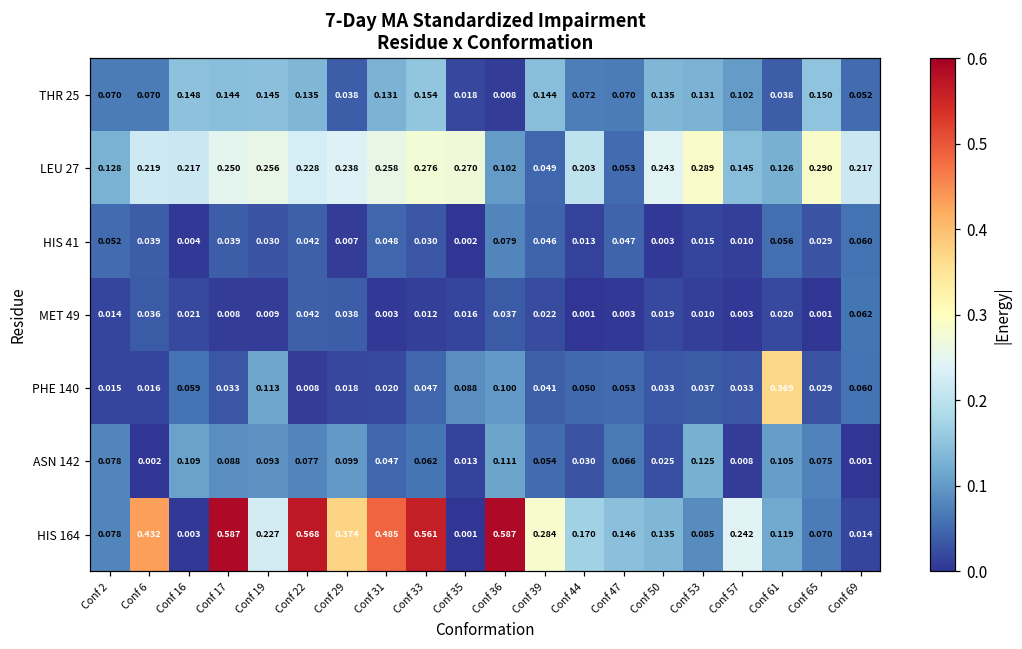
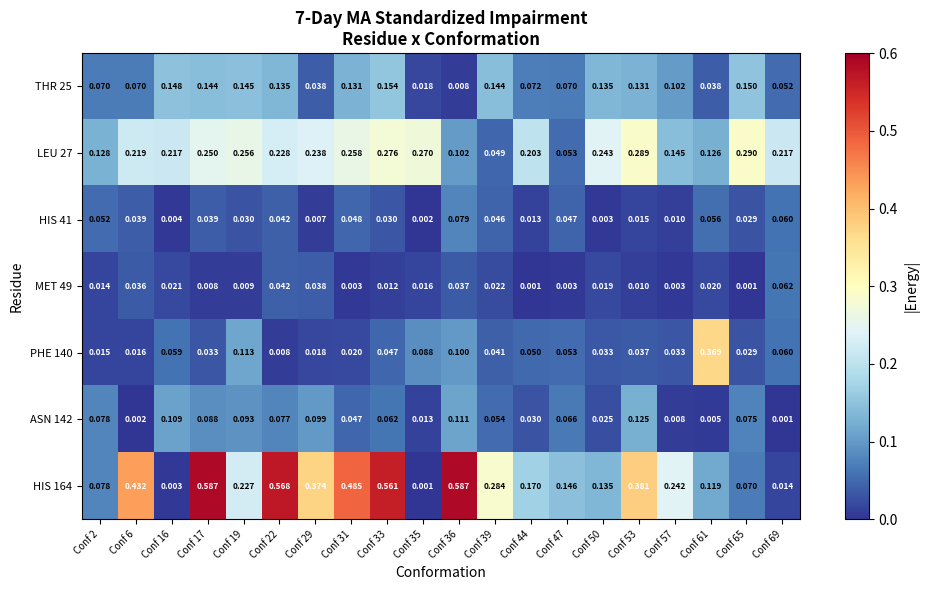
  {
    "THR 25": {
      "Conf 2": 0.070,
      "Conf 6": 0.070,
      "Conf 16": 0.148,
      "Conf 17": 0.144,
      "Conf 19": 0.145,
      "Conf 22": 0.135,
      "Conf 29": 0.038,
      "Conf 31": 0.131,
      "Conf 33": 0.154,
      "Conf 35": 0.018,
      "Conf 36": 0.008,
      "Conf 39": 0.144,
      "Conf 44": 0.072,
      "Conf 47": 0.070,
      "Conf 50": 0.135,
      "Conf 53": 0.131,
      "Conf 57": 0.102,
      "Conf 61": 0.038,
      "Conf 65": 0.150,
      "Conf 69": 0.052
    },
    "LEU 27": {
      "Conf 2": 0.128,
      "Conf 6": 0.219,
      "Conf 16": 0.217,
      "Conf 17": 0.250,
      "Conf 19": 0.256,
      "Conf 22": 0.228,
      "Conf 29": 0.238,
      "Conf 31": 0.258,
      "Conf 33": 0.276,
      "Conf 35": 0.270,
      "Conf 36": 0.102,
      "Conf 39": 0.049,
      "Conf 44": 0.203,
      "Conf 47": 0.053,
      "Conf 50": 0.243,
      "Conf 53": 0.289,
      "Conf 57": 0.145,
      "Conf 61": 0.126,
      "Conf 65": 0.290,
      "Conf 69": 0.217
    },
    "HIS 41": {
      "Conf 2": 0.052,
      "Conf 6": 0.039,
      "Conf 16": 0.004,
      "Conf 17": 0.039,
      "Conf 19": 0.030,
      "Conf 22": 0.042,
      "Conf 29": 0.007,
      "Conf 31": 0.048,
      "Conf 33": 0.030,
      "Conf 35": 0.002,
      "Conf 36": 0.079,
      "Conf 39": 0.046,
      "Conf 44": 0.013,
      "Conf 47": 0.047,
      "Conf 50": 0.003,
      "Conf 53": 0.015,
      "Conf 57": 0.010,
      "Conf 61": 0.056,
      "Conf 65": 0.029,
      "Conf 69": 0.060
    },
    "MET 49": {
      "Conf 2": 0.014,
      "Conf 6": 0.036,
      "Conf 16": 0.021,
      "Conf 17": 0.008,
      "Conf 19": 0.009,
      "Conf 22": 0.042,
      "Conf 29": 0.038,
      "Conf 31": 0.003,
      "Conf 33": 0.012,
      "Conf 35": 0.016,
      "Conf 36": 0.037,
      "Conf 39": 0.022,
      "Conf 44": 0.001,
      "Conf 47": 0.003,
      "Conf 50": 0.019,
      "Conf 53": 0.010,
      "Conf 57": 0.003,
      "Conf 61": 0.020,
      "Conf 65": 0.001,
      "Conf 69": 0.062
    },
    "PHE 140": {
      "Conf 2": 0.015,
      "Conf 6": 0.016,
      "Conf 16": 0.059,
      "Conf 17": 0.033,
      "Conf 19": 0.113,
      "Conf 22": 0.008,
      "Conf 29": 0.018,
      "Conf 31": 0.020,
      "Conf 33": 0.047,
      "Conf 35": 0.088,
      "Conf 36": 0.100,
      "Conf 39": 0.041,
      "Conf 44": 0.050,
      "Conf 47": 0.053,
      "Conf 50": 0.033,
      "Conf 53": 0.037,
      "Conf 57": 0.033,
      "Conf 61": 0.369,
      "Conf 65": 0.029,
      "Conf 69": 0.060
    },
    "ASN 142": {
      "Conf 2": 0.078,
      "Conf 6": 0.002,
      "Conf 16": 0.109,
      "Conf 17": 0.088,
      "Conf 19": 0.093,
      "Conf 22": 0.077,
      "Conf 29": 0.099,
      "Conf 31": 0.047,
      "Conf 33": 0.062,
      "Conf 35": 0.013,
      "Conf 36": 0.111,
      "Conf 39": 0.054,
      "Conf 44": 0.030,
      "Conf 47": 0.066,
      "Conf 50": 0.025,
      "Conf 53": 0.125,
      "Conf 57": 0.008,
-     "Conf 61": 0.105,
+     "Conf 61": 0.005,
      "Conf 65": 0.075,
      "Conf 69": 0.001
    },
    "HIS 164": {
      "Conf 2": 0.078,
      "Conf 6": 0.432,
      "Conf 16": 0.003,
      "Conf 17": 0.587,
      "Conf 19": 0.227,
      "Conf 22": 0.568,
      "Conf 29": 0.374,
      "Conf 31": 0.485,
      "Conf 33": 0.561,
      "Conf 35": 0.001,
      "Conf 36": 0.587,
      "Conf 39": 0.284,
      "Conf 44": 0.170,
      "Conf 47": 0.146,
      "Conf 50": 0.135,
-     "Conf 53": 0.085,
+     "Conf 53": 0.381,
      "Conf 57": 0.242,
      "Conf 61": 0.119,
      "Conf 65": 0.070,
      "Conf 69": 0.014
    }
  }
